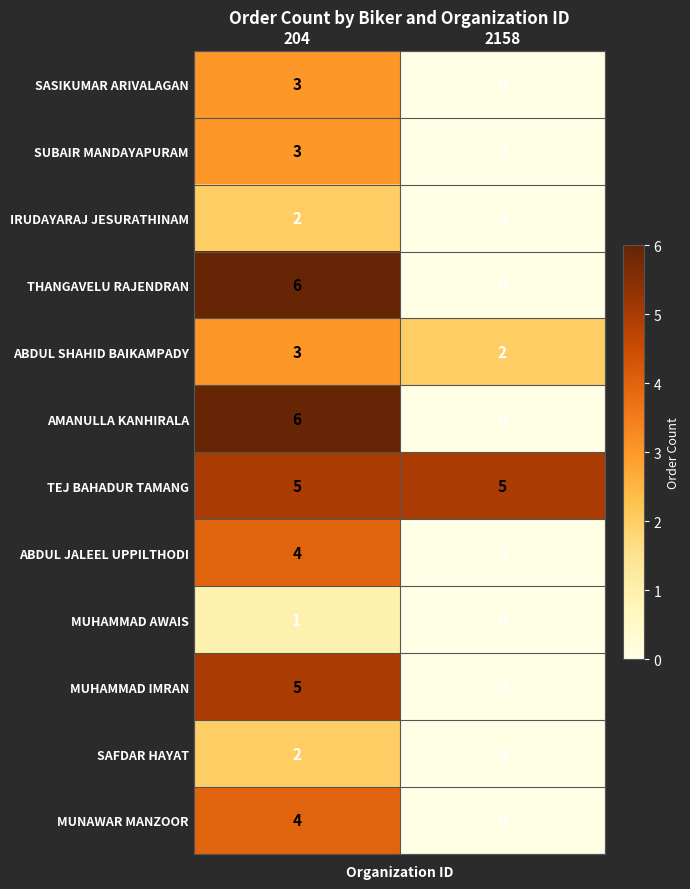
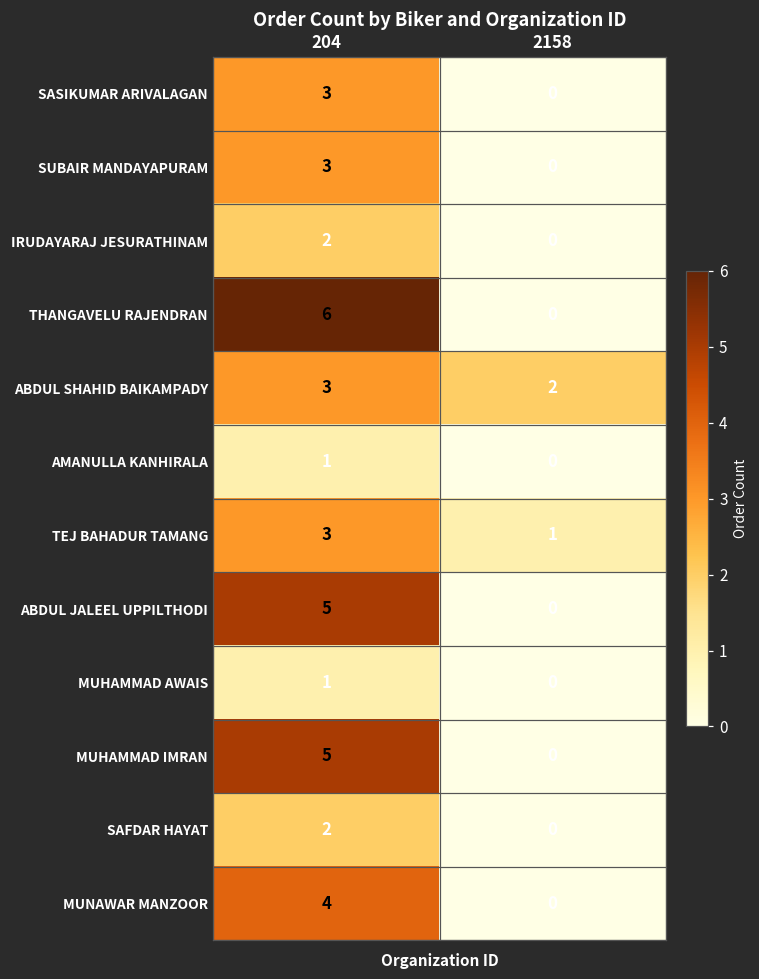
  {
    "SASIKUMAR ARIVALAGAN": {
      "204": 3
    },
    "SUBAIR MANDAYAPURAM": {
      "204": 3
    },
    "IRUDAYARAJ JESURATHINAM": {
      "204": 2
    },
    "THANGAVELU RAJENDRAN": {
      "204": 6
    },
    "ABDUL SHAHID BAIKAMPADY": {
      "204": 3,
      "2158": 2
    },
    "AMANULLA KANHIRALA": {
-     "204": 6
+     "204": 1
    },
    "TEJ BAHADUR TAMANG": {
-     "204": 5,
-     "2158": 5
+     "204": 3,
+     "2158": 1
    },
    "ABDUL JALEEL UPPILTHODI": {
-     "204": 4
+     "204": 5
    },
    "MUHAMMAD AWAIS": {
      "204": 1
    },
    "MUHAMMAD IMRAN": {
      "204": 5
    },
    "SAFDAR HAYAT": {
      "204": 2
    },
    "MUNAWAR MANZOOR": {
      "204": 4
    }
  }
